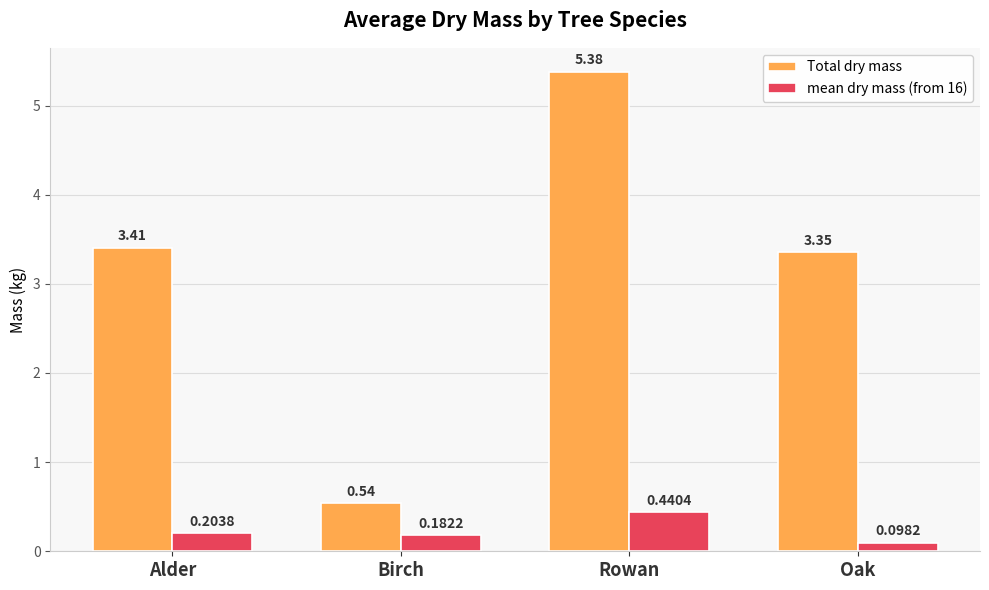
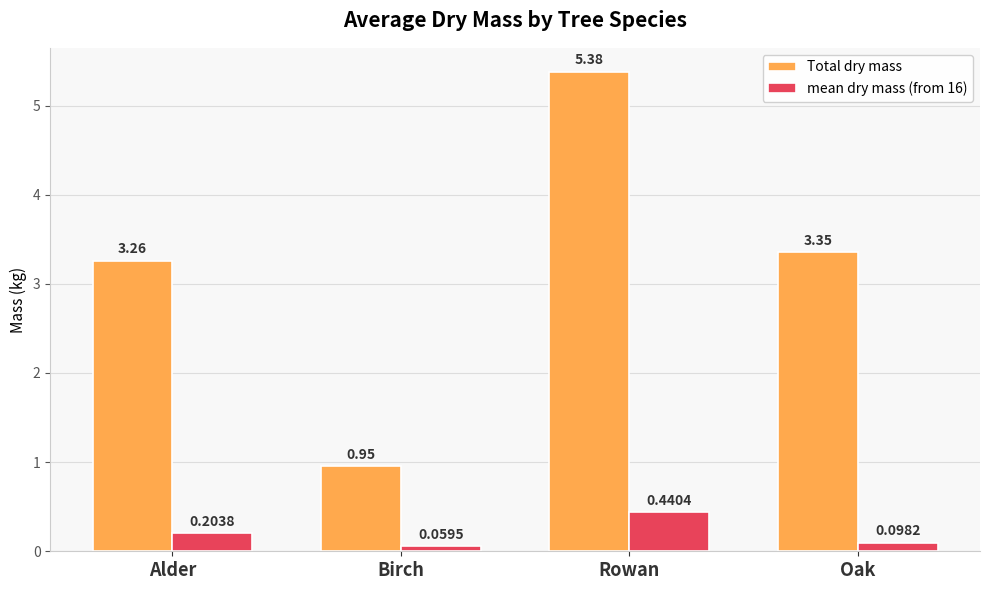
  {
    "Total dry mass": {
-     "Alder": 3.41,
-     "Birch": 0.54,
+     "Alder": 3.26,
+     "Birch": 0.95,
      "Rowan": 5.38,
      "Oak": 3.35
    },
    "mean dry mass (from 16)": {
      "Alder": 0.2038,
-     "Birch": 0.1822,
+     "Birch": 0.0595,
      "Rowan": 0.4404,
      "Oak": 0.0982
    }
  }
